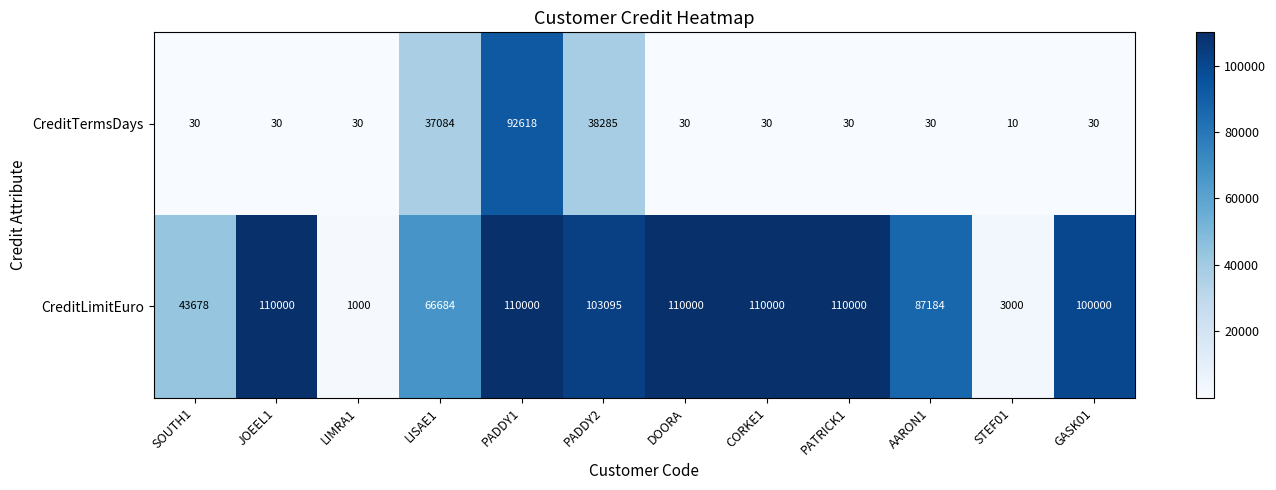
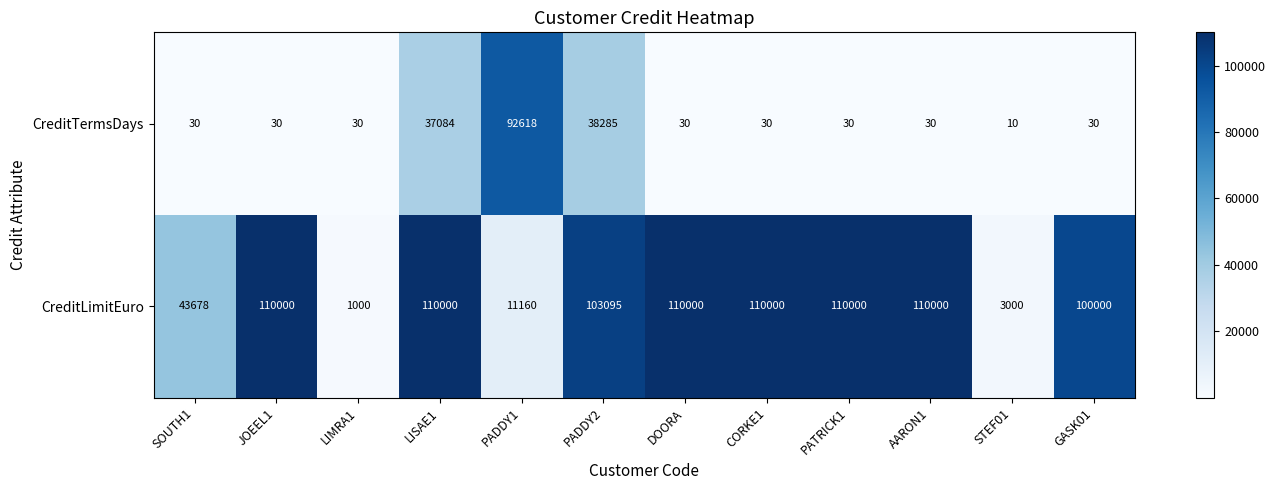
  {
    "CreditTermsDays": {
      "SOUTH1": 30,
      "JOEEL1": 30,
      "LIMRA1": 30,
      "LISAE1": 37084,
      "PADDY1": 92618,
      "PADDY2": 38285,
      "DOORA": 30,
      "CORKE1": 30,
      "PATRICK1": 30,
      "AARON1": 30,
      "STEF01": 10,
      "GASK01": 30
    },
    "CreditLimitEuro": {
      "SOUTH1": 43678,
      "JOEEL1": 110000,
      "LIMRA1": 1000,
-     "LISAE1": 66684,
-     "PADDY1": 110000,
+     "LISAE1": 110000,
+     "PADDY1": 11160,
      "PADDY2": 103095,
      "DOORA": 110000,
      "CORKE1": 110000,
      "PATRICK1": 110000,
-     "AARON1": 87184,
+     "AARON1": 110000,
      "STEF01": 3000,
      "GASK01": 100000
    }
  }
